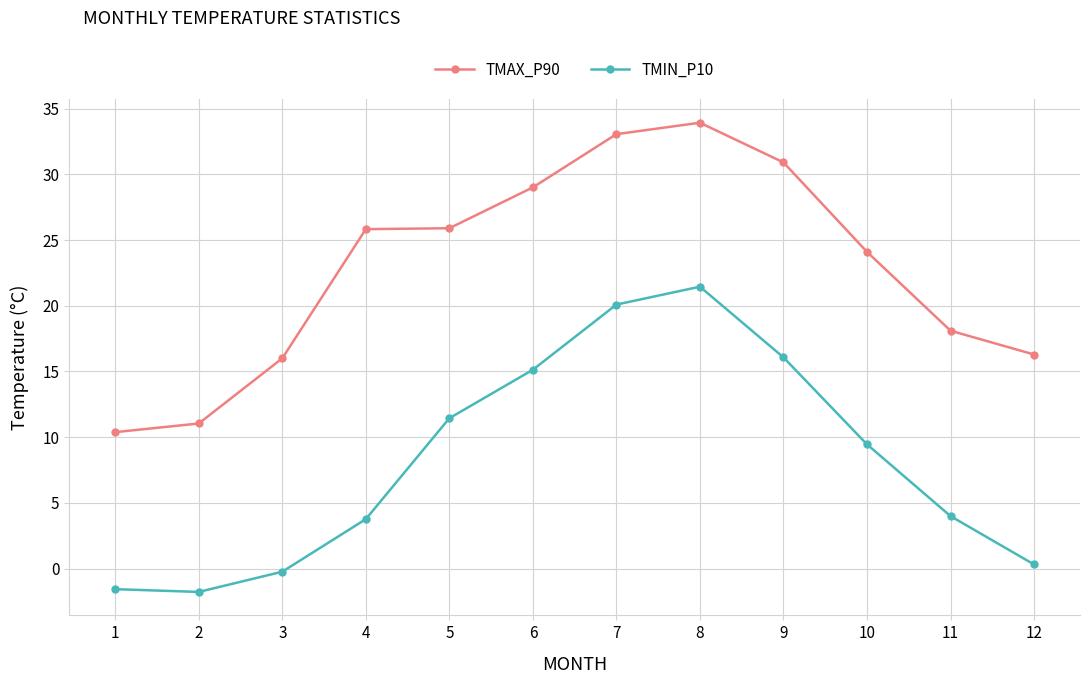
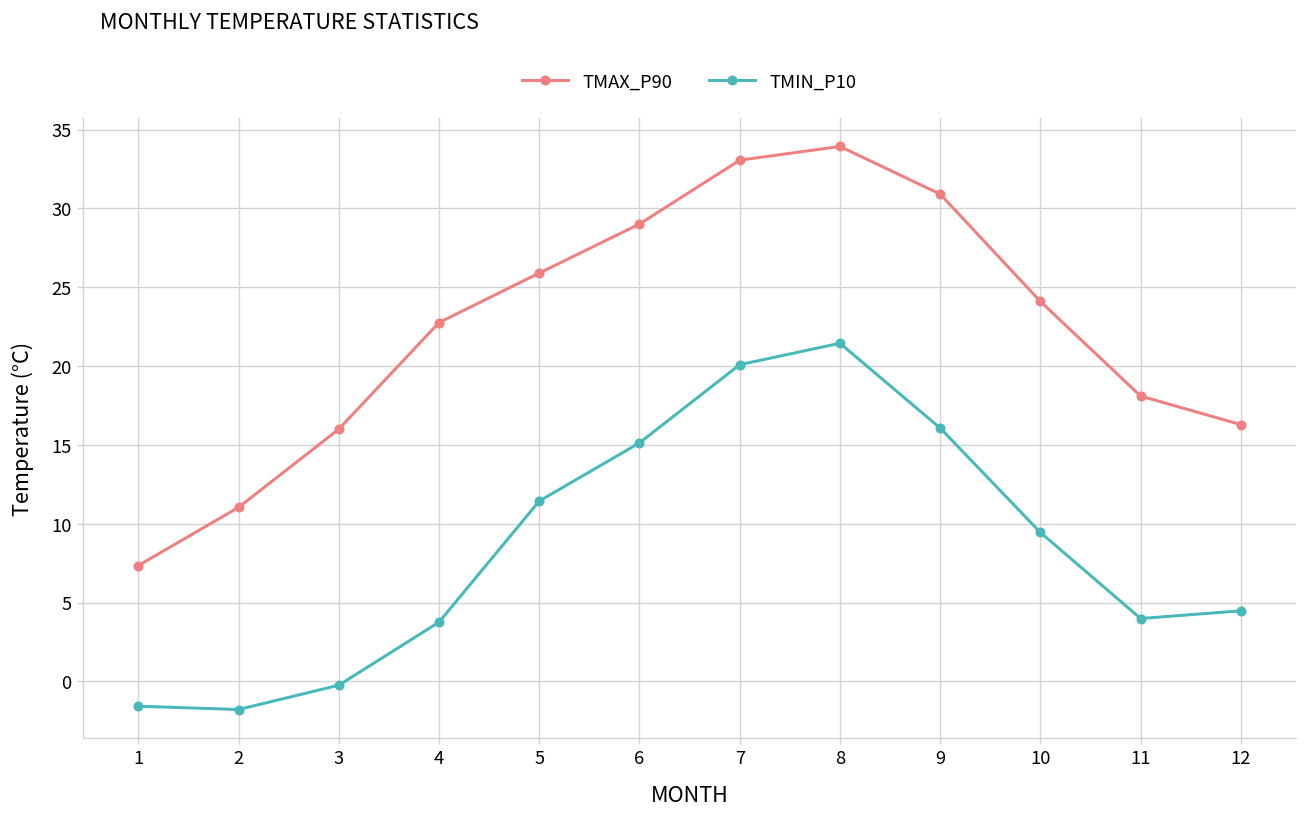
  {
    "TMAX_P90": {
-     "1": 10.4,
+     "1": 7.4,
      "2": 11.0,
      "3": 16.0,
-     "4": 25.8,
+     "4": 22.8,
      "5": 25.9,
      "6": 29.0,
      "7": 33.1,
      "8": 33.9,
      "9": 30.9,
      "10": 24.1,
      "11": 18.1,
      "12": 16.3
    },
    "TMIN_P10": {
      "1": -1.6,
      "2": -1.8,
      "3": -0.2,
      "4": 3.8,
      "5": 11.4,
      "6": 15.1,
      "7": 20.1,
      "8": 21.5,
      "9": 16.1,
      "10": 9.5,
      "11": 4.0,
-     "12": 0.3
+     "12": 4.5
    }
  }
